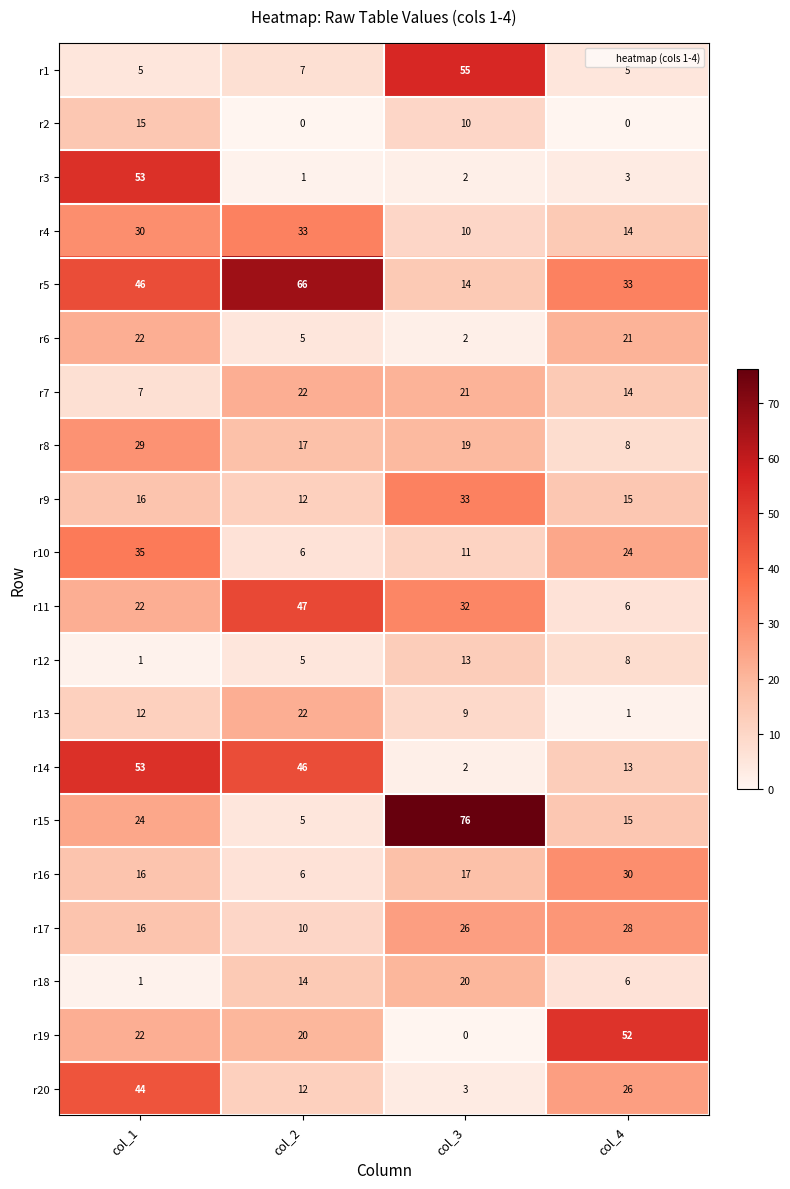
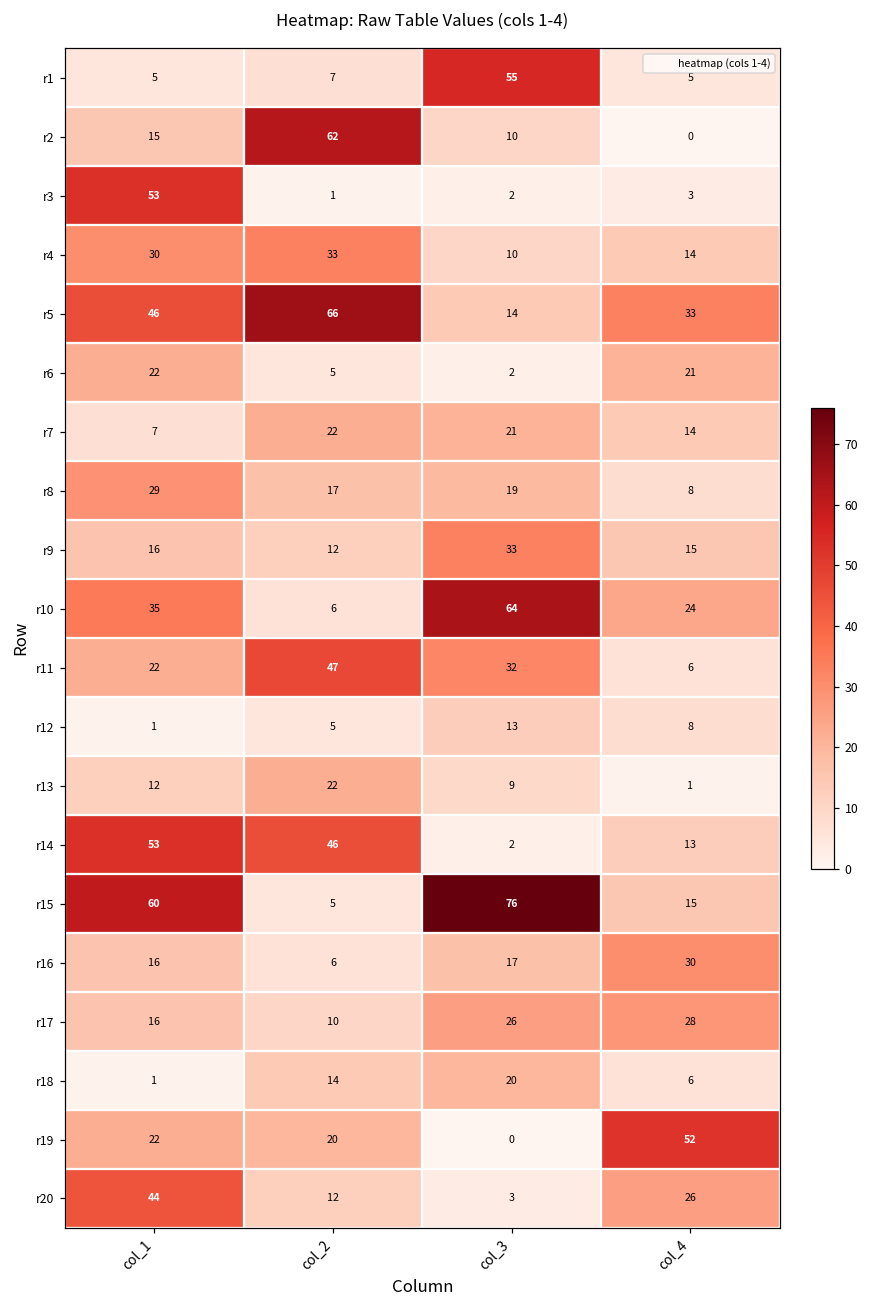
  {
    "r1": {
      "col_1": 5,
      "col_2": 7,
      "col_3": 55
    },
    "r2": {
      "col_1": 15,
-     "col_2": 0,
+     "col_2": 62,
      "col_3": 10,
      "col_4": 0
    },
    "r3": {
      "col_1": 53,
      "col_2": 1,
      "col_3": 2,
      "col_4": 3
    },
    "r4": {
      "col_1": 30,
      "col_2": 33,
      "col_3": 10,
      "col_4": 14
    },
    "r5": {
      "col_1": 46,
      "col_2": 66,
      "col_3": 14,
      "col_4": 33
    },
    "r6": {
      "col_1": 22,
      "col_2": 5,
      "col_3": 2,
      "col_4": 21
    },
    "r7": {
      "col_1": 7,
      "col_2": 22,
      "col_3": 21,
      "col_4": 14
    },
    "r8": {
      "col_1": 29,
      "col_2": 17,
      "col_3": 19,
      "col_4": 8
    },
    "r9": {
      "col_1": 16,
      "col_2": 12,
      "col_3": 33,
      "col_4": 15
    },
    "r10": {
      "col_1": 35,
      "col_2": 6,
-     "col_3": 11,
+     "col_3": 64,
      "col_4": 24
    },
    "r11": {
      "col_1": 22,
      "col_2": 47,
      "col_3": 32,
      "col_4": 6
    },
    "r12": {
      "col_1": 1,
      "col_2": 5,
      "col_3": 13,
      "col_4": 8
    },
    "r13": {
      "col_1": 12,
      "col_2": 22,
      "col_3": 9,
      "col_4": 1
    },
    "r14": {
      "col_1": 53,
      "col_2": 46,
      "col_3": 2,
      "col_4": 13
    },
    "r15": {
-     "col_1": 24,
+     "col_1": 60,
      "col_2": 5,
      "col_3": 76,
      "col_4": 15
    },
    "r16": {
      "col_1": 16,
      "col_2": 6,
      "col_3": 17,
      "col_4": 30
    },
    "r17": {
      "col_1": 16,
      "col_2": 10,
      "col_3": 26,
      "col_4": 28
    },
    "r18": {
      "col_1": 1,
      "col_2": 14,
      "col_3": 20,
      "col_4": 6
    },
    "r19": {
      "col_1": 22,
      "col_2": 20,
      "col_3": 0,
      "col_4": 52
    },
    "r20": {
      "col_1": 44,
      "col_2": 12,
      "col_3": 3,
      "col_4": 26
    }
  }
